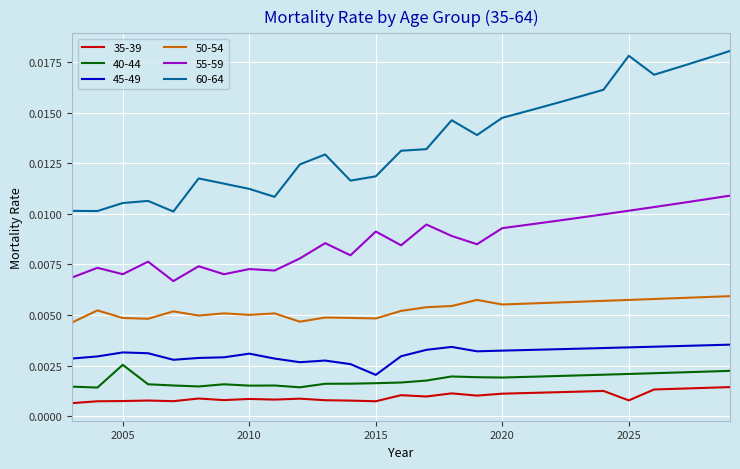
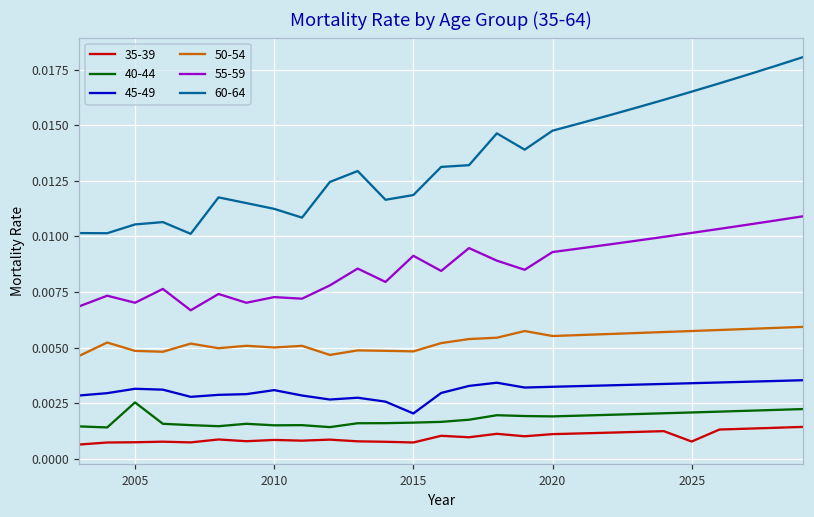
  {
    "35-39": {
      "2005": 0.0007,
      "2010": 0.0008,
      "2015": 0.0007,
      "2020": 0.0011,
      "2025": 0.0008
    },
    "40-44": {
      "2005": 0.0025,
      "2010": 0.0015,
      "2015": 0.0016,
      "2020": 0.0019,
      "2025": 0.0021
    },
    "45-49": {
      "2005": 0.0031,
      "2010": 0.0031,
      "2015": 0.0020,
      "2020": 0.0032,
      "2025": 0.0034
    },
    "50-54": {
      "2005": 0.0049,
      "2010": 0.0050,
      "2015": 0.0048,
      "2020": 0.0055,
      "2025": 0.0057
    },
    "55-59": {
      "2005": 0.0070,
      "2010": 0.0073,
      "2015": 0.0091,
      "2020": 0.0093,
      "2025": 0.0102
    },
    "60-64": {
      "2005": 0.0105,
      "2010": 0.0112,
      "2015": 0.0119,
      "2020": 0.0148,
-     "2025": 0.0178
+     "2025": 0.0165
    }
  }
